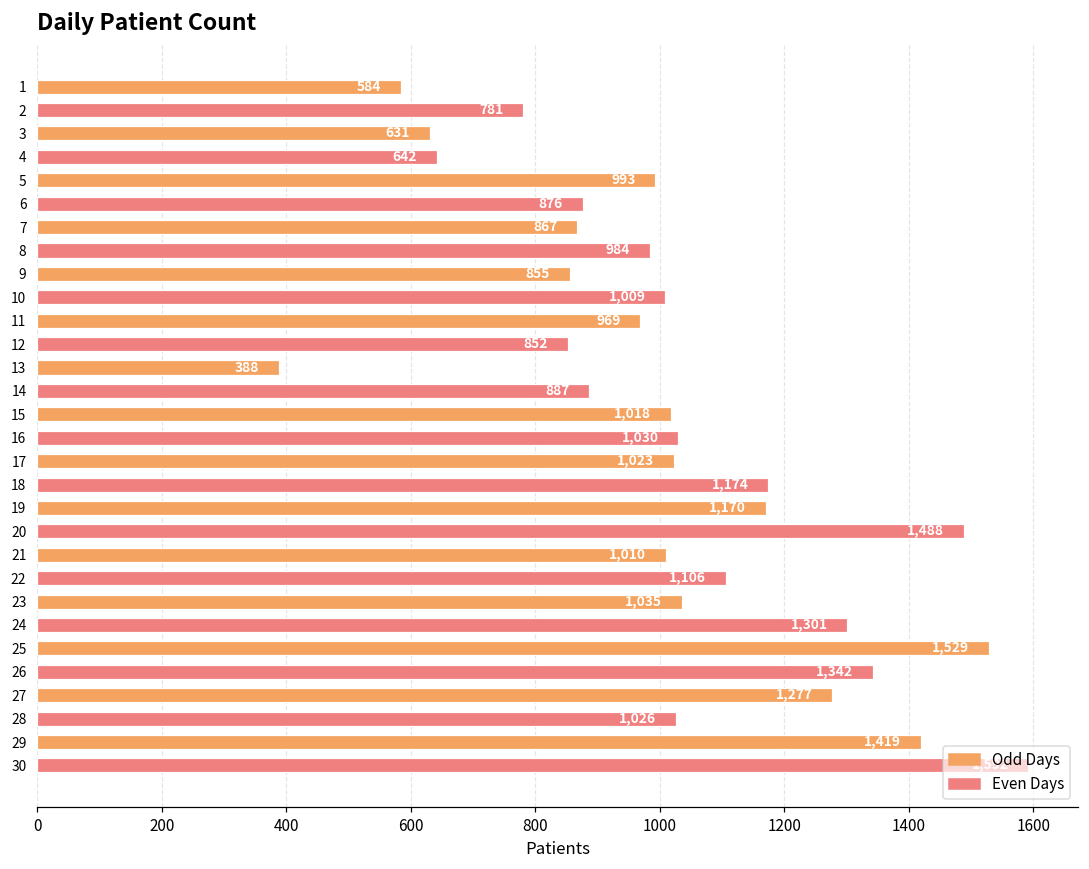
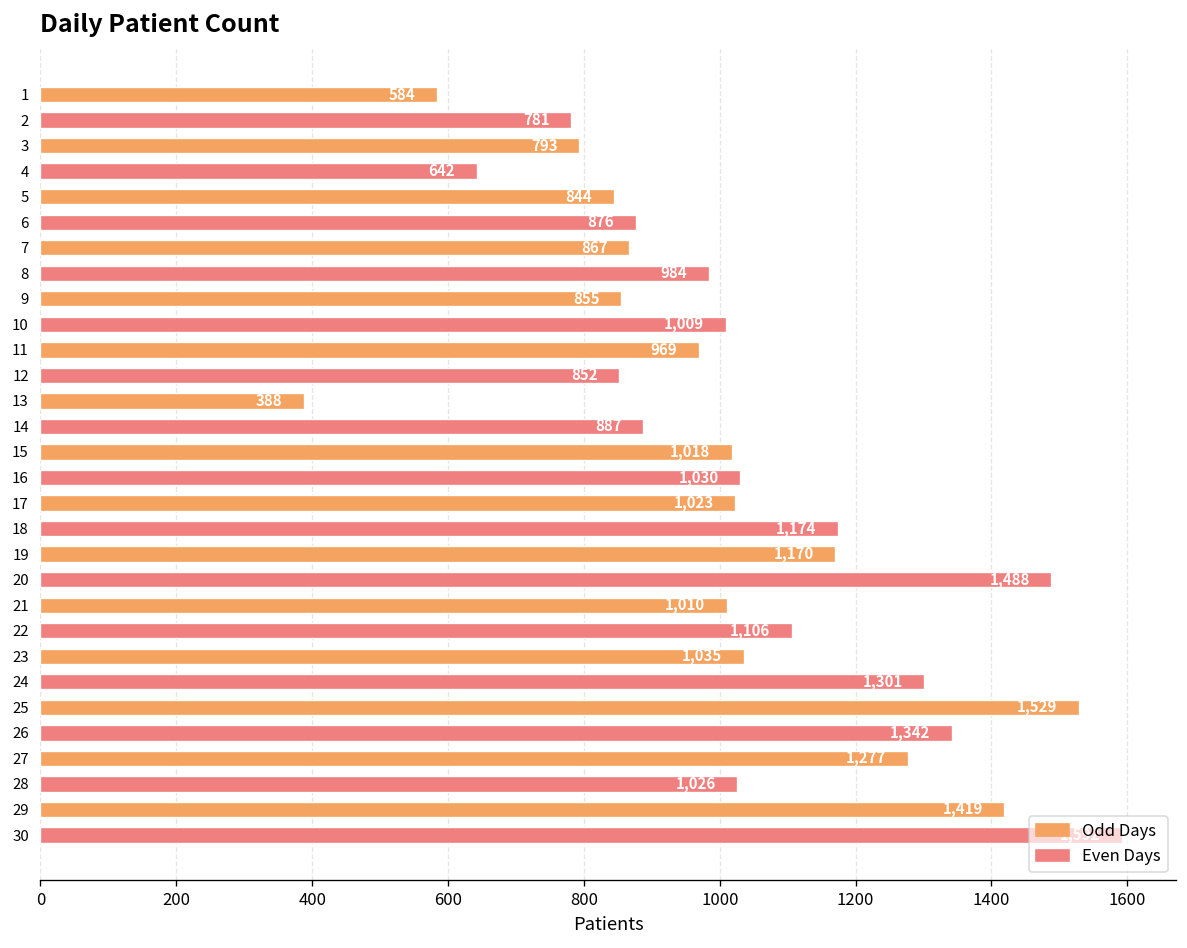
  {
    "1": "584",
    "2": "781",
-   "3": "631",
+   "3": "793",
    "4": "642",
-   "5": "993",
+   "5": "844",
    "6": "876",
    "7": "867",
    "8": "984",
    "9": "855",
    "10": "1,009",
    "11": "969",
    "12": "852",
    "13": "388",
    "14": "887",
    "15": "1,018",
    "16": "1,030",
    "17": "1,023",
    "18": "1,174",
    "19": "1,170",
    "20": "1,488",
    "21": "1,010",
    "22": "1,106",
    "23": "1,035",
    "24": "1,301",
    "25": "1,529",
    "26": "1,342",
    "27": "1,277",
    "28": "1,026",
    "29": "1,419"
  }
